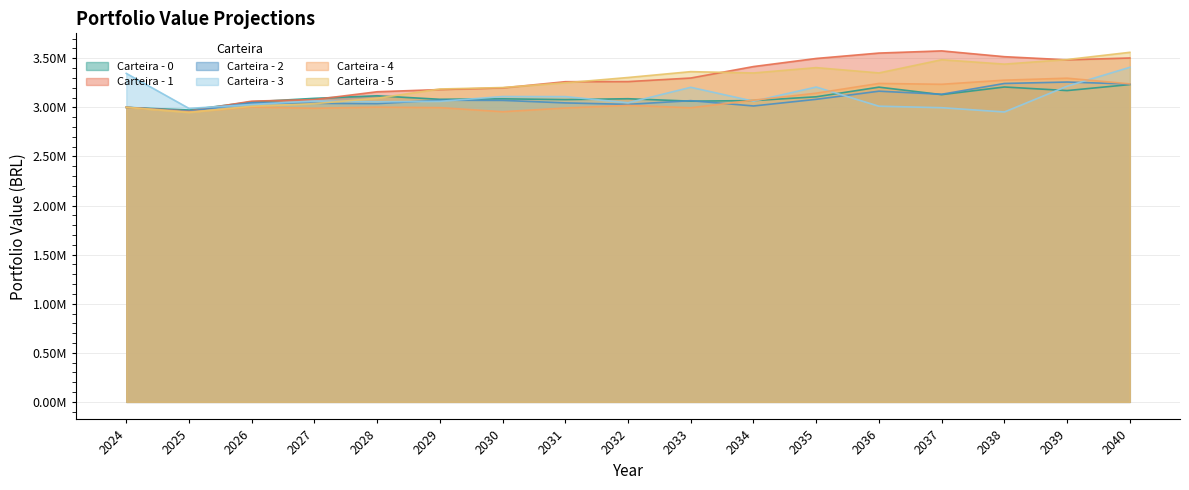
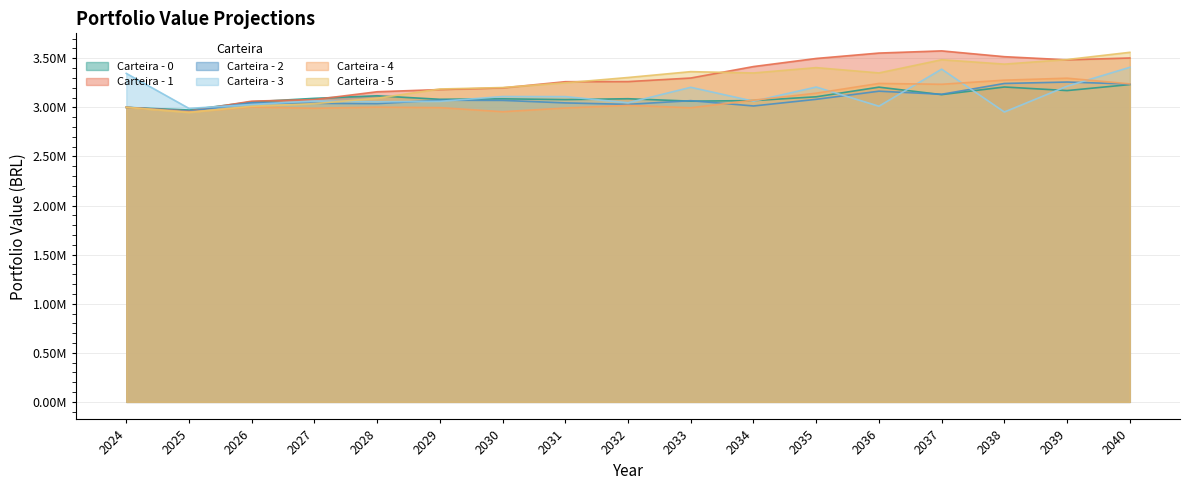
  {
    "Carteira - 3": {
      "2024": 3300000,
      "2031": 3100000,
      "2033": 3200000,
      "2035": 3200000,
      "2036": 3000000,
-     "2037": 3000000,
+     "2037": 3400000,
      "2038": 3000000,
      "2039": 3200000,
      "2040": 3400000
    }
  }
